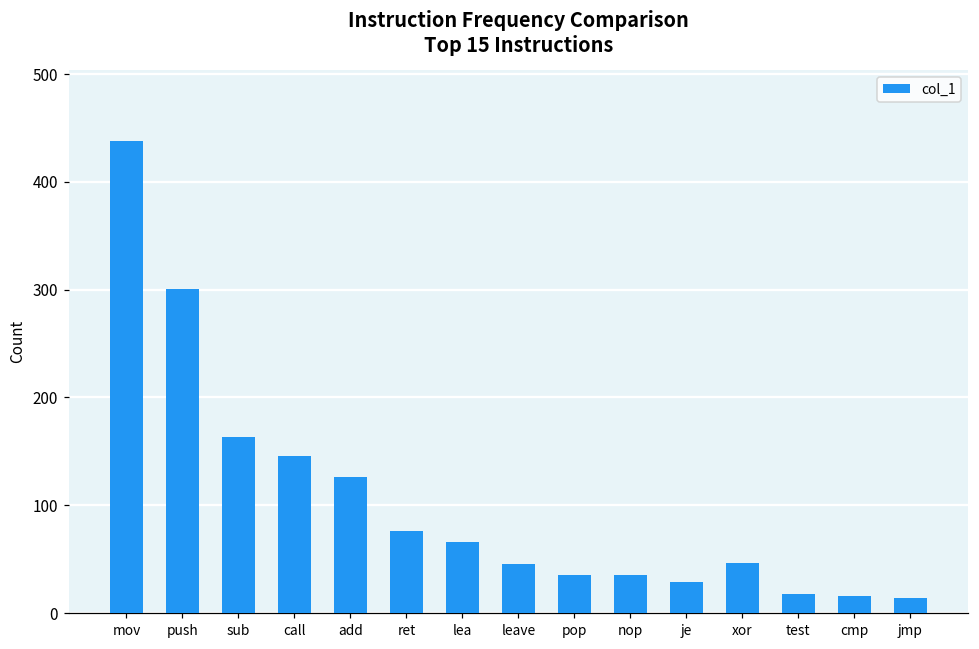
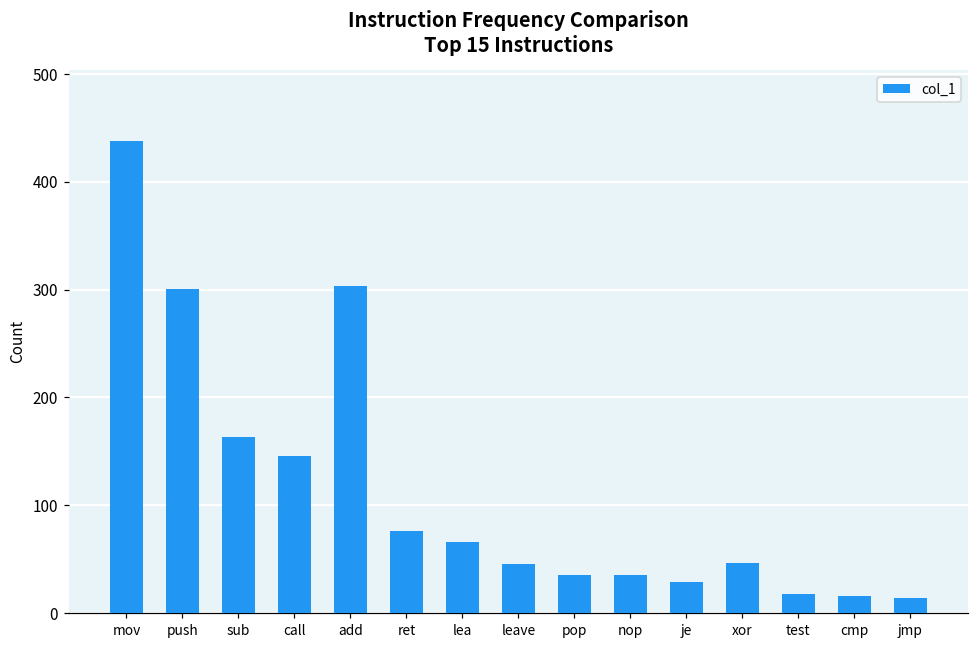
  {
    "mov": 440,
    "push": 300,
    "sub": 160,
    "call": 150,
-   "add": 130,
+   "add": 300,
    "ret": 80,
    "lea": 70,
    "leave": 50,
    "pop": 40,
    "nop": 40,
    "je": 30,
    "xor": 50,
    "test": 20,
    "cmp": 20,
    "jmp": 10
  }
